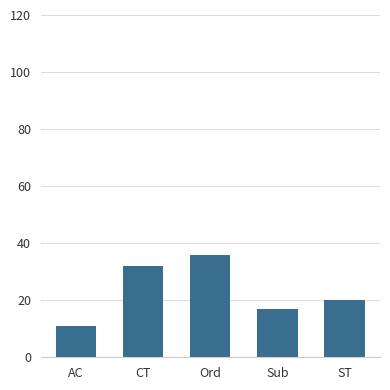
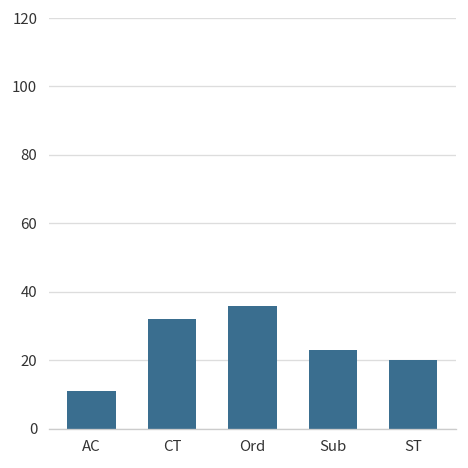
  {
    "AC": 11,
    "CT": 32,
    "Ord": 36,
-   "Sub": 17,
+   "Sub": 23,
    "ST": 20
  }
